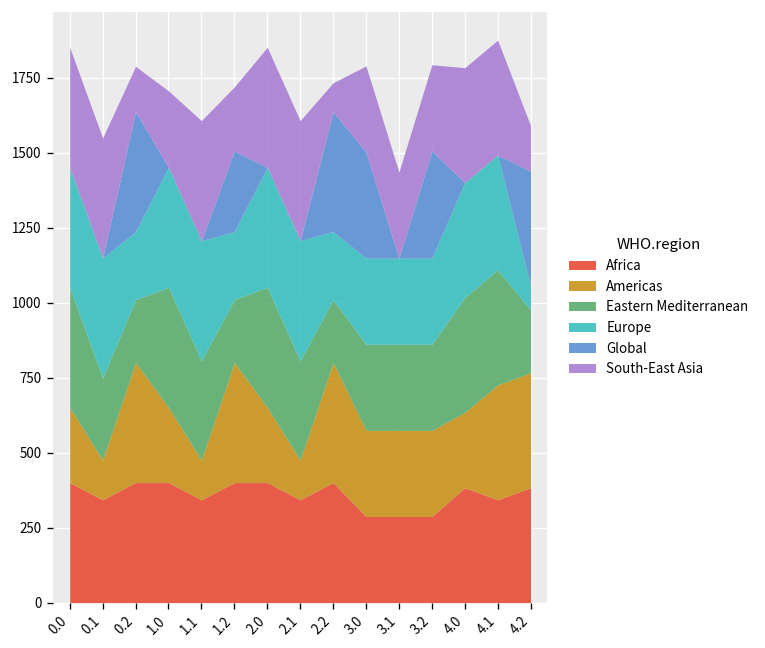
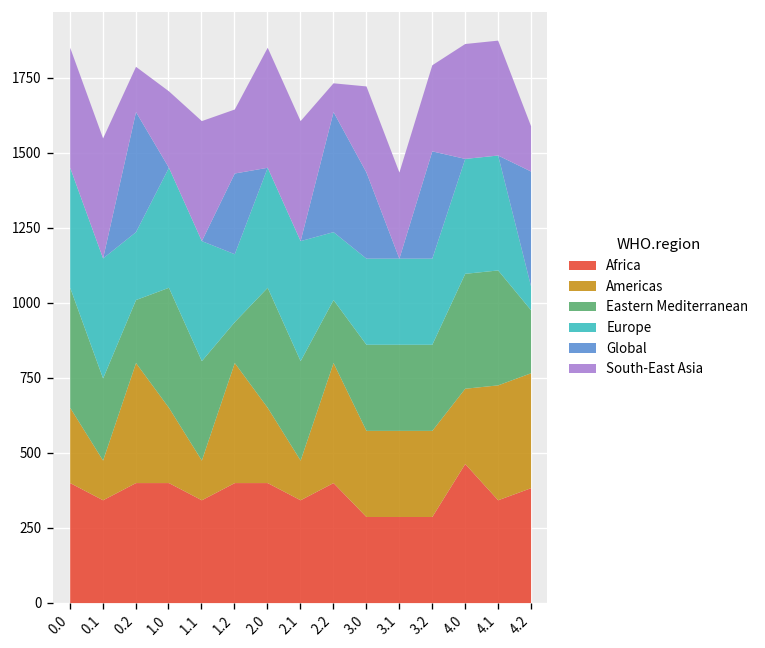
  {
    "Africa": {
      "0.0": 400,
      "0.1": 340,
      "0.2": 400,
      "1.0": 400,
      "1.1": 340,
      "1.2": 400,
      "2.0": 400,
      "2.1": 340,
      "2.2": 400,
      "3.0": 290,
      "3.1": 290,
      "3.2": 290,
-     "4.0": 380,
+     "4.0": 460,
      "4.1": 340,
      "4.2": 380
    },
    "Americas": {
      "0.0": 250,
      "0.1": 130,
      "0.2": 400,
      "1.0": 250,
      "1.1": 130,
      "1.2": 400,
      "2.0": 250,
      "2.1": 130,
      "2.2": 400,
      "3.0": 290,
      "3.1": 290,
      "3.2": 290,
      "4.0": 250,
      "4.1": 380,
      "4.2": 380
    },
    "Eastern Mediterranean": {
      "0.0": 400,
      "0.1": 270,
      "0.2": 210,
      "1.0": 400,
      "1.1": 330,
-     "1.2": 210,
+     "1.2": 140,
      "2.0": 400,
      "2.1": 330,
      "2.2": 210,
      "3.0": 290,
      "3.1": 290,
      "3.2": 290,
      "4.0": 380,
      "4.1": 380,
      "4.2": 210
    },
    "Europe": {
      "0.2": 230,
      "1.2": 230,
      "2.2": 230,
      "3.0": 290,
      "3.2": 290,
      "4.2": 80
    },
    "Global": {
      "0.2": 400,
      "1.2": 270,
      "2.2": 400,
-     "3.0": 350,
+     "3.0": 290,
      "3.2": 360,
      "4.2": 380
    },
    "South-East Asia": {
      "0.0": 400,
      "0.1": 400,
      "0.2": 150,
      "1.0": 250,
      "1.1": 400,
      "1.2": 210,
      "2.0": 400,
      "2.1": 400,
      "2.2": 100,
      "3.0": 290,
      "3.1": 290,
      "3.2": 290,
      "4.0": 380,
      "4.1": 380,
      "4.2": 150
    }
  }
